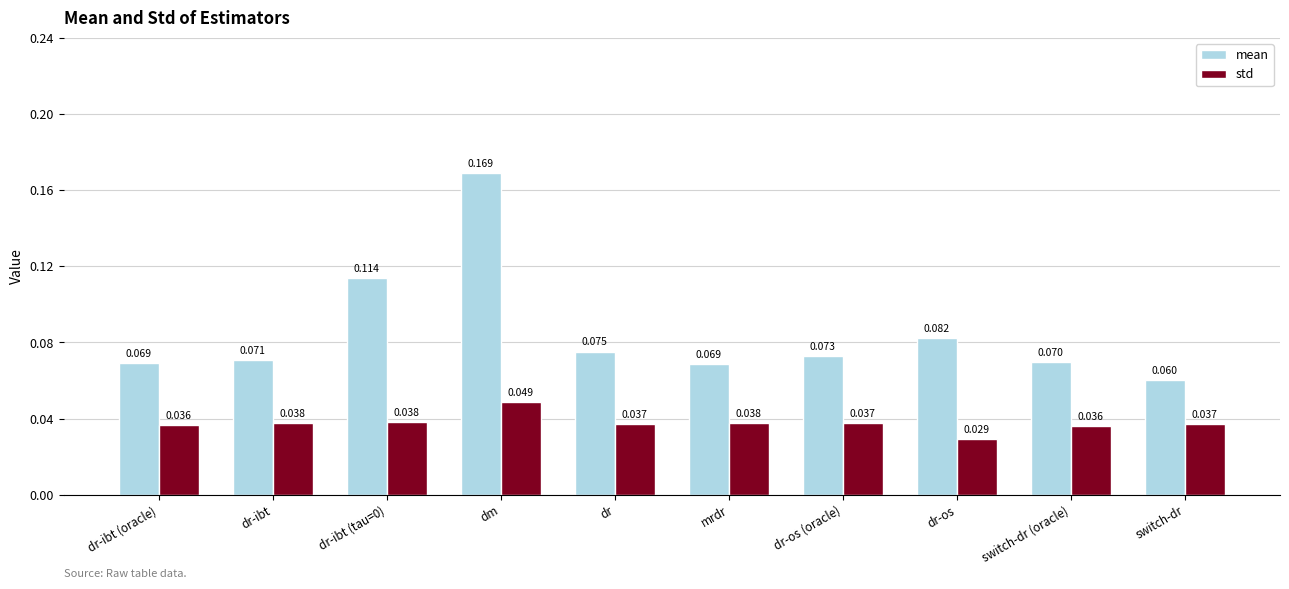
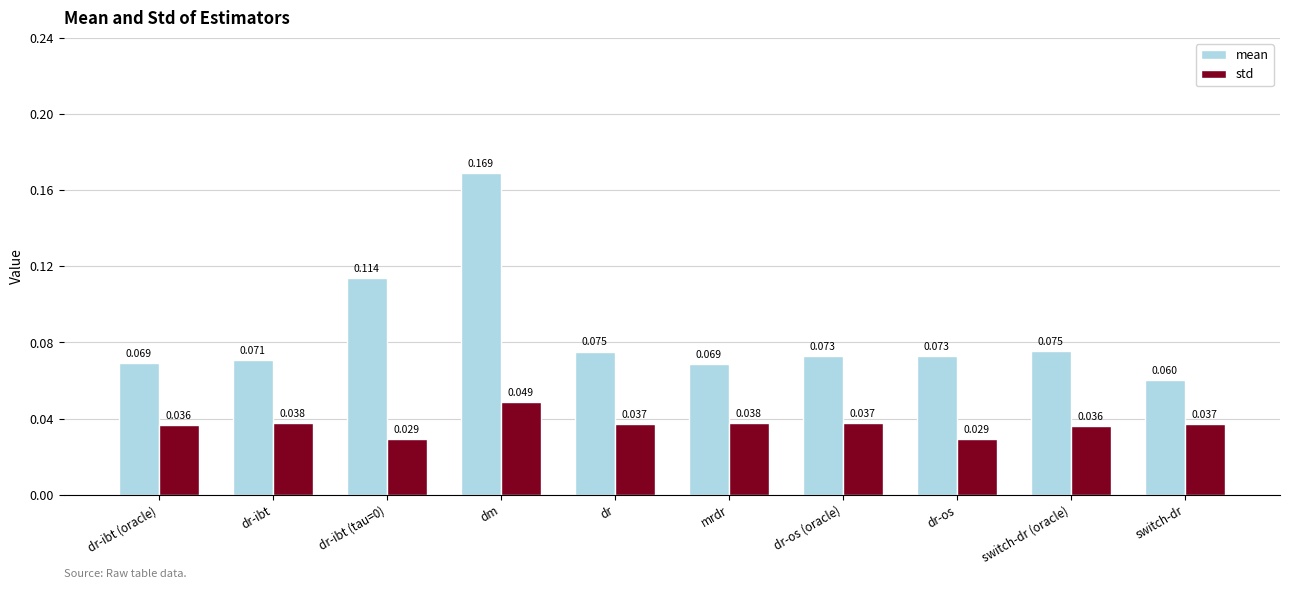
  {
    "mean": {
      "dr-ibt (oracle)": 0.069,
      "dr-ibt": 0.071,
      "dr-ibt (tau=0)": 0.114,
      "dm": 0.169,
      "dr": 0.075,
      "mrdr": 0.069,
      "dr-os (oracle)": 0.073,
-     "dr-os": 0.082,
-     "switch-dr (oracle)": 0.070,
+     "dr-os": 0.073,
+     "switch-dr (oracle)": 0.075,
      "switch-dr": 0.060
    },
    "std": {
      "dr-ibt (oracle)": 0.036,
      "dr-ibt": 0.038,
-     "dr-ibt (tau=0)": 0.038,
+     "dr-ibt (tau=0)": 0.029,
      "dm": 0.049,
      "dr": 0.037,
      "mrdr": 0.038,
      "dr-os (oracle)": 0.037,
      "dr-os": 0.029,
      "switch-dr (oracle)": 0.036,
      "switch-dr": 0.037
    }
  }
